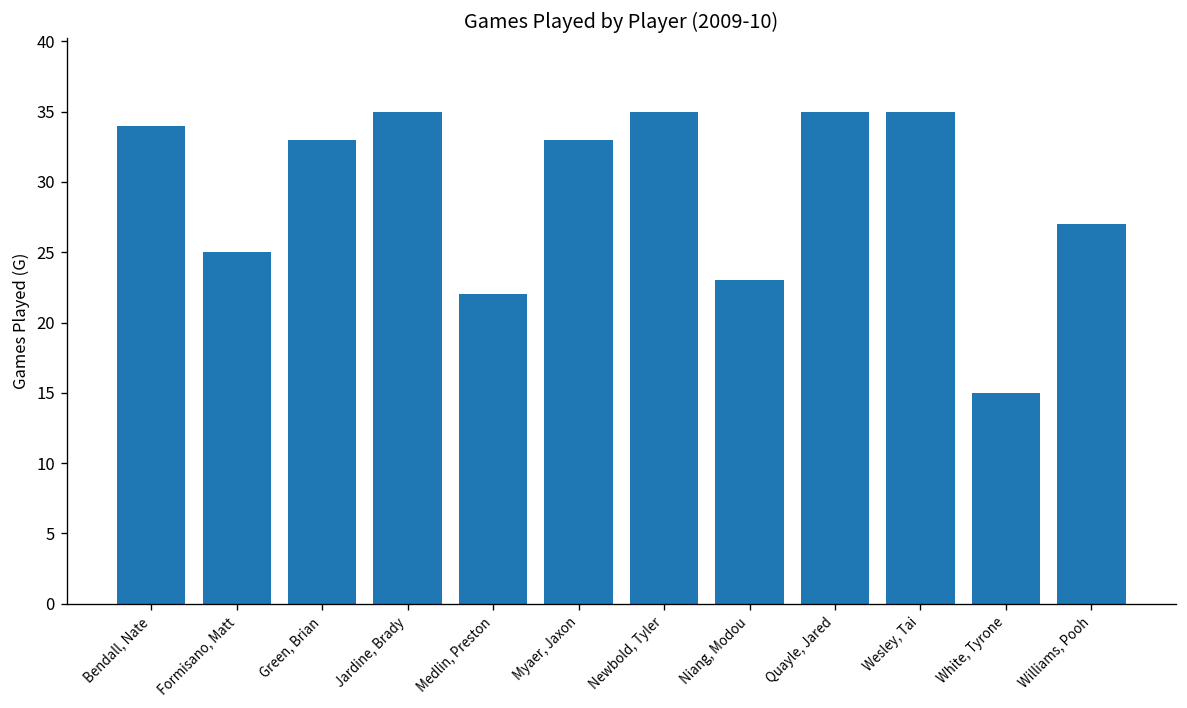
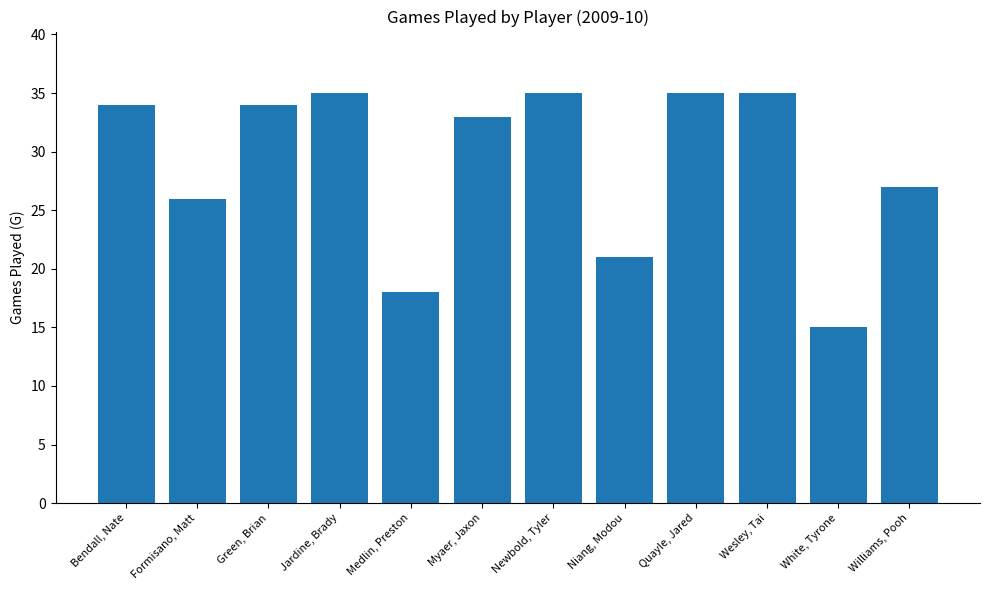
  {
    "Bendall, Nate": 34,
-   "Formisano, Matt": 25,
-   "Green, Brian": 33,
+   "Formisano, Matt": 26,
+   "Green, Brian": 34,
    "Jardine, Brady": 35,
-   "Medlin, Preston": 22,
+   "Medlin, Preston": 18,
    "Myaer, Jaxon": 33,
    "Newbold, Tyler": 35,
-   "Niang, Modou": 23,
+   "Niang, Modou": 21,
    "Quayle, Jared": 35,
    "Wesley, Tai": 35,
    "White, Tyrone": 15,
    "Williams, Pooh": 27
  }
